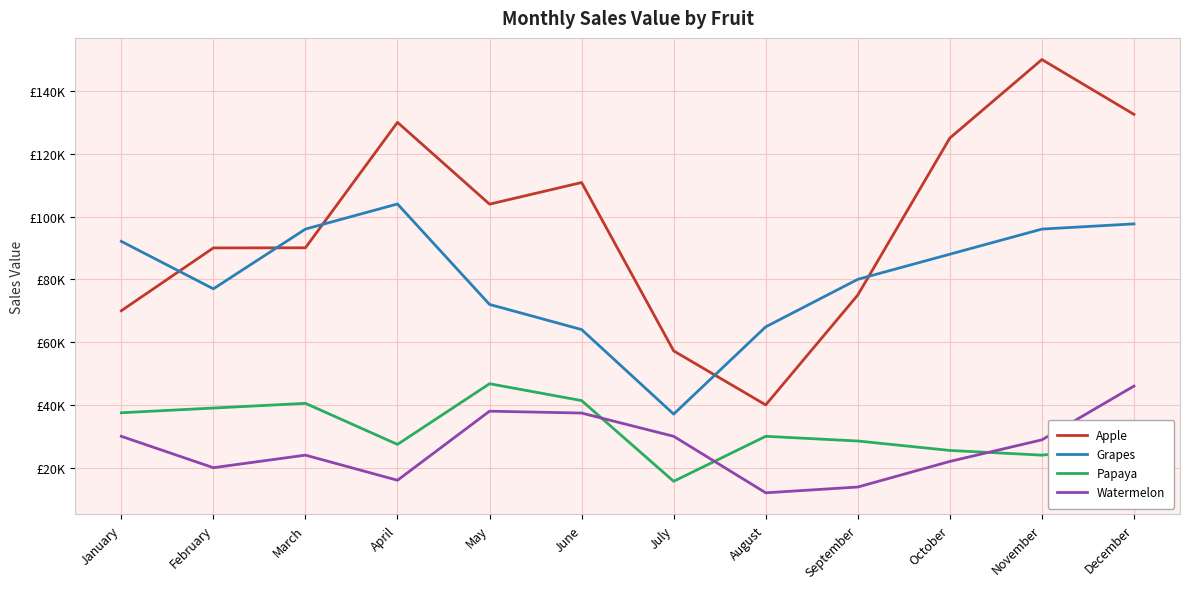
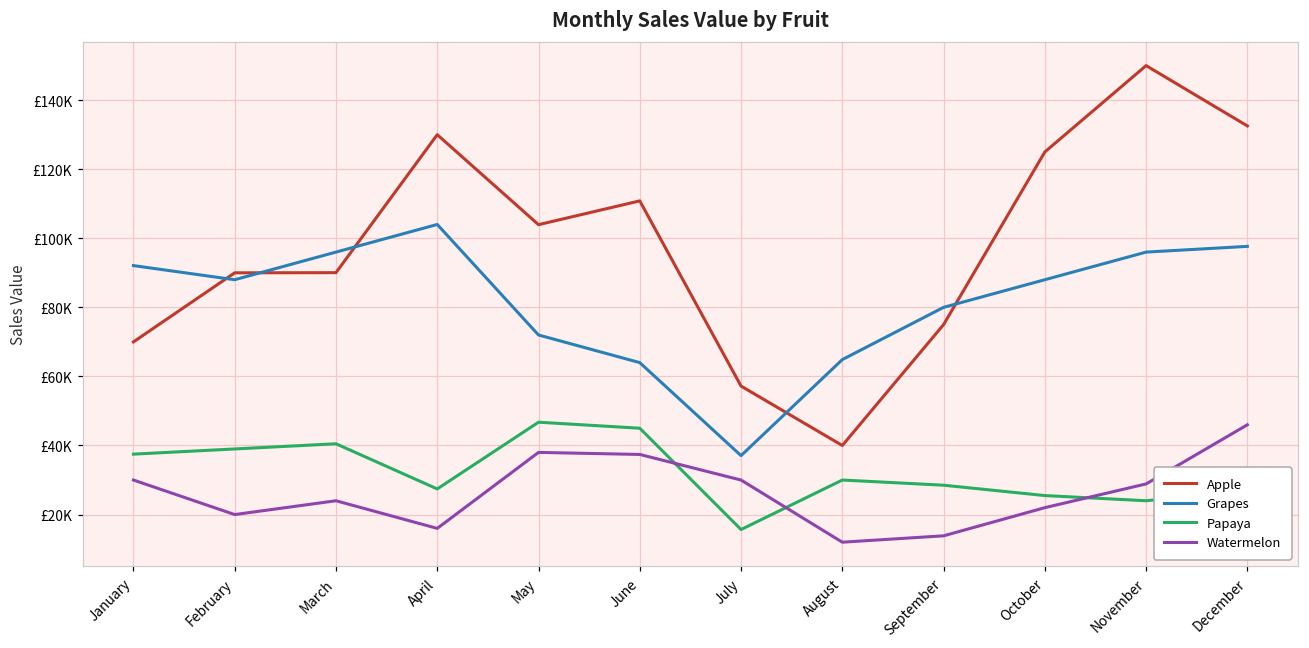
  {
    "Apple": {
      "January": "£70000",
      "February": "£90000",
      "March": "£90000",
      "April": "£130000",
      "May": "£104000",
      "June": "£111000",
      "July": "£57000",
      "August": "£40000",
      "September": "£75000",
      "October": "£125000",
      "November": "£150000",
      "December": "£133000"
    },
    "Grapes": {
      "January": "£92000",
-     "February": "£77000",
+     "February": "£88000",
      "March": "£96000",
      "April": "£104000",
      "May": "£72000",
      "June": "£64000",
      "July": "£37000",
      "August": "£65000",
      "September": "£80000",
      "October": "£88000",
      "November": "£96000",
      "December": "£98000"
    },
    "Papaya": {
      "January": "£38000",
      "February": "£39000",
      "March": "£41000",
      "April": "£27000",
      "May": "£47000",
-     "June": "£41000",
+     "June": "£45000",
      "July": "£16000",
      "August": "£30000",
      "September": "£29000",
      "October": "£26000",
      "November": "£24000"
    },
    "Watermelon": {
      "January": "£30000",
      "February": "£20000",
      "March": "£24000",
      "April": "£16000",
      "May": "£38000",
      "June": "£37000",
      "July": "£30000",
      "August": "£12000",
      "September": "£14000",
      "October": "£22000",
      "November": "£29000",
      "December": "£46000"
    }
  }
